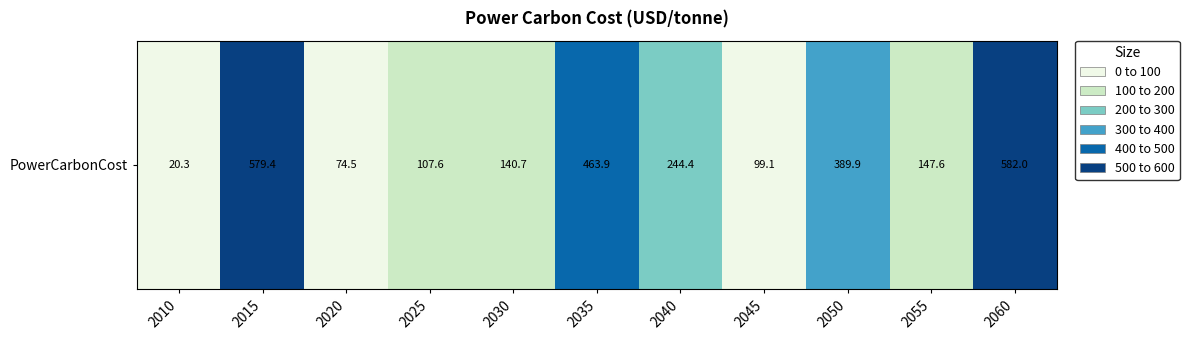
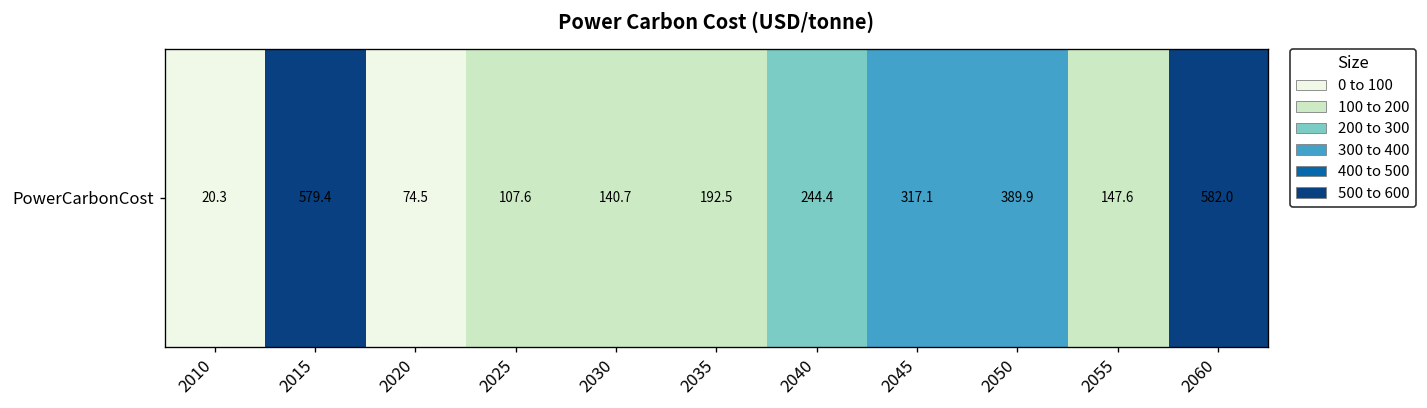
  {
    "PowerCarbonCost": {
      "2010": 20.3,
      "2015": 579.4,
      "2020": 74.5,
      "2025": 107.6,
      "2030": 140.7,
-     "2035": 463.9,
+     "2035": 192.5,
      "2040": 244.4,
-     "2045": 99.1,
+     "2045": 317.1,
      "2050": 389.9,
      "2055": 147.6,
      "2060": 582.0
    }
  }
